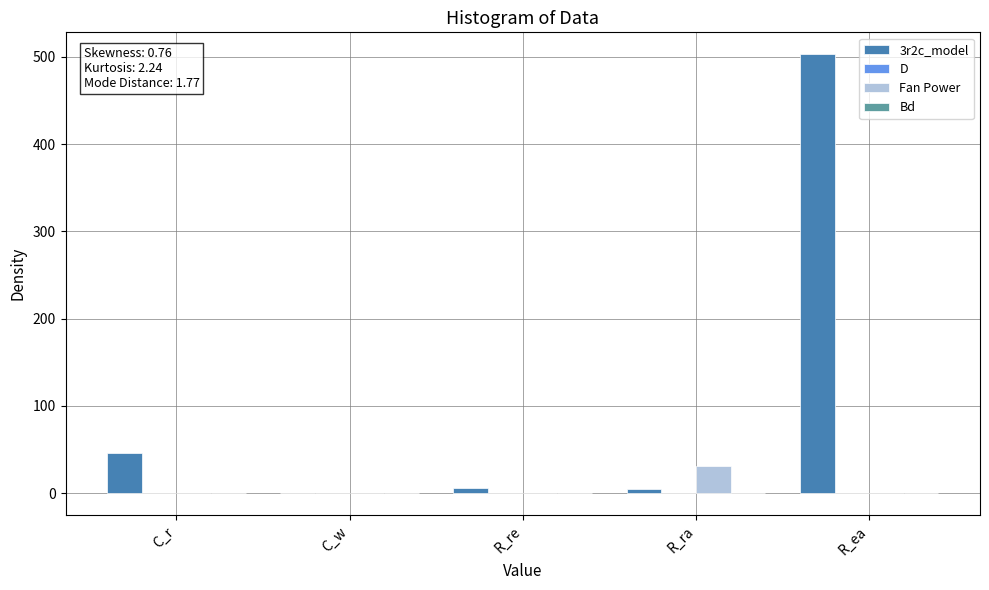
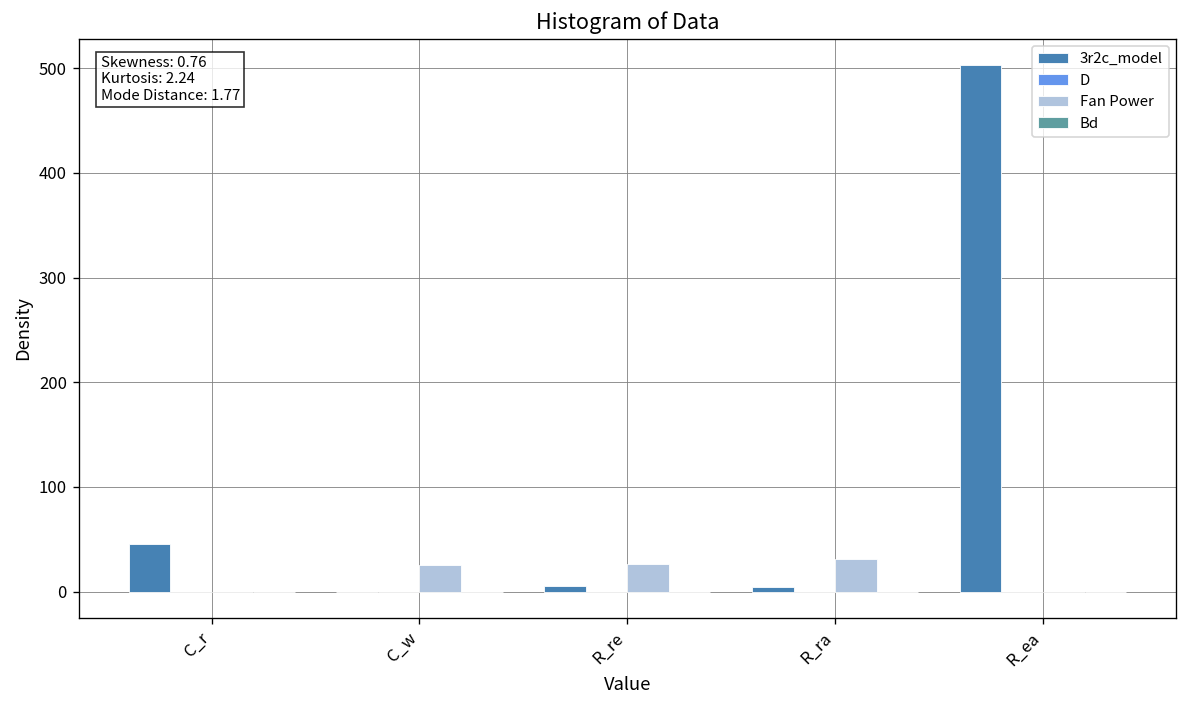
  {
    "D": {
      "C_r": 0,
      "C_w": 0,
      "R_re": 0,
      "R_ra": 0,
      "R_ea": 0
    },
    "Fan Power": {
-     "C_w": 0,
-     "R_re": 0,
+     "C_w": 30,
+     "R_re": 30,
      "R_ra": 30,
      "R_ea": 0
    }
  }
